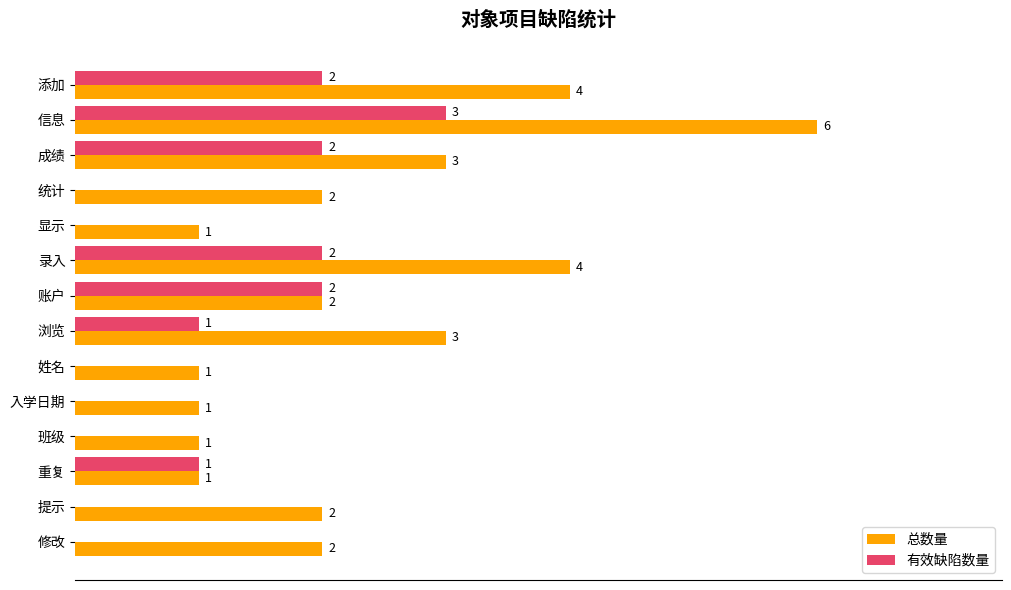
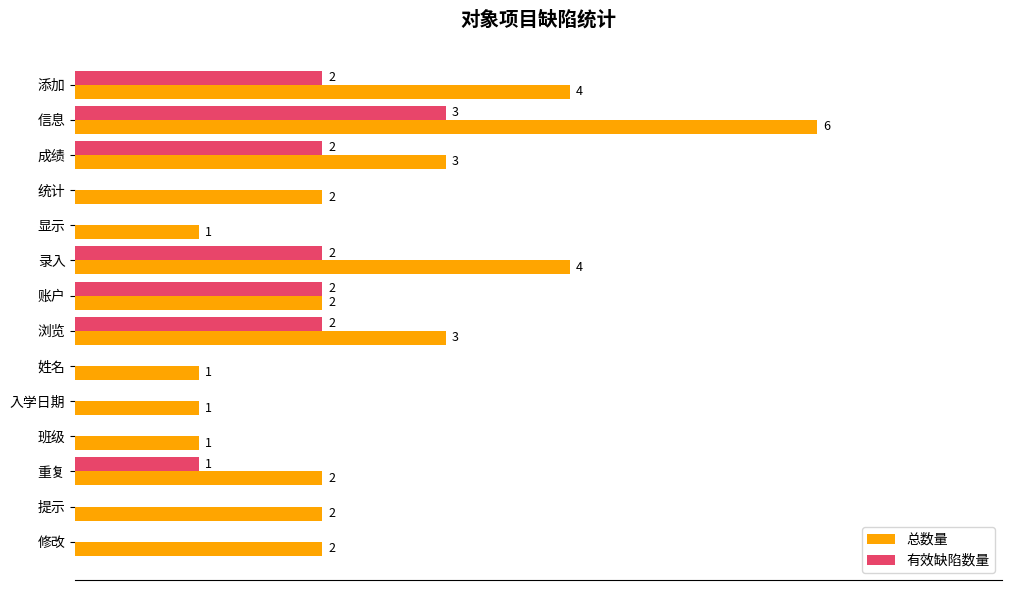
  {
    "总数量": {
      "添加": 4,
      "信息": 6,
      "成绩": 3,
      "统计": 2,
      "显示": 1,
      "录入": 4,
      "账户": 2,
      "浏览": 3,
      "姓名": 1,
      "入学日期": 1,
      "班级": 1,
-     "重复": 1,
+     "重复": 2,
      "提示": 2,
      "修改": 2
    },
    "有效缺陷数量": {
      "添加": 2,
      "信息": 3,
      "成绩": 2,
      "录入": 2,
      "账户": 2,
-     "浏览": 1,
+     "浏览": 2,
      "重复": 1
    }
  }
